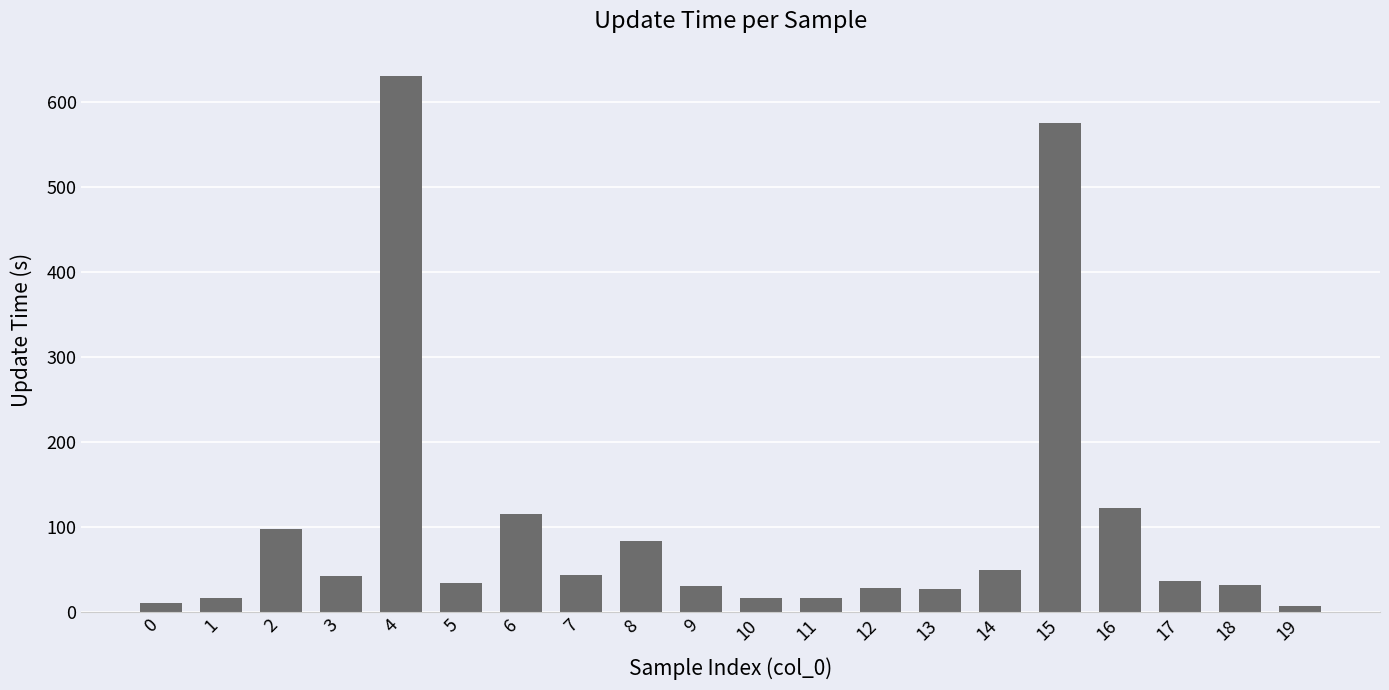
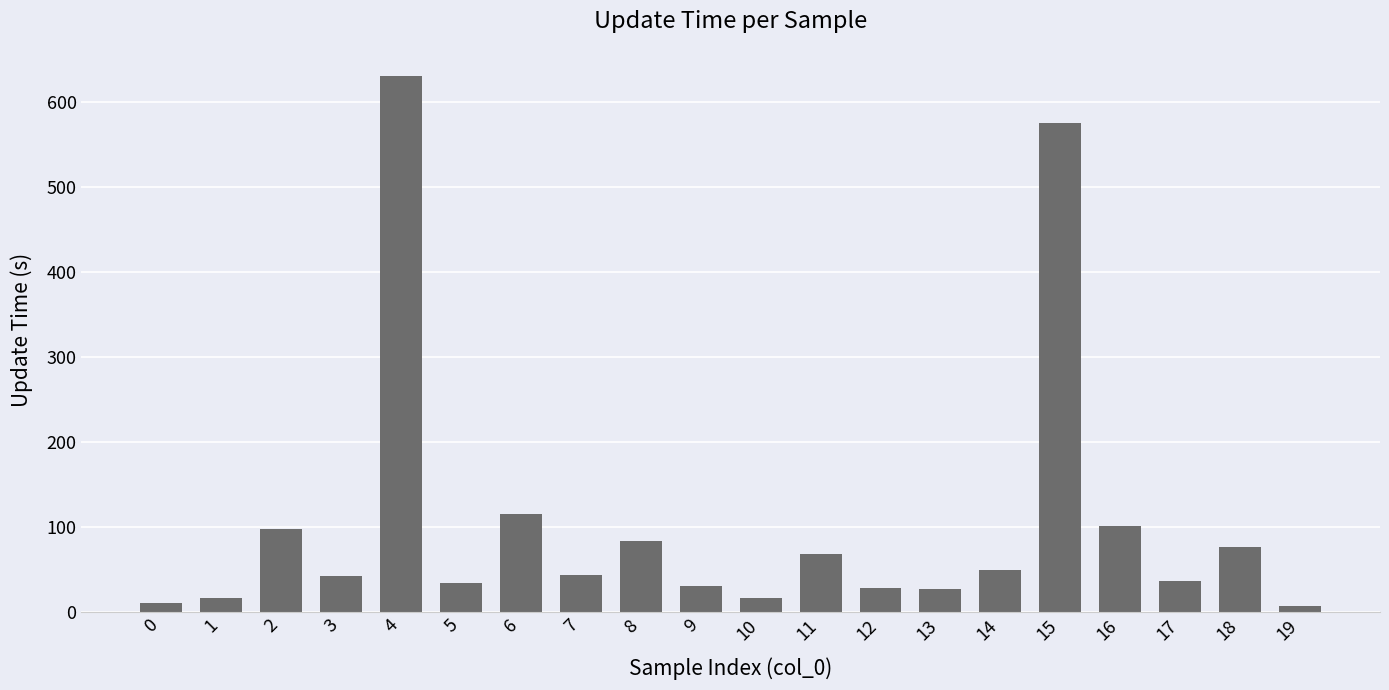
  {
    "0": 10,
    "1": 20,
    "2": 100,
    "3": 40,
    "4": 630,
    "5": 30,
    "6": 110,
    "7": 40,
    "8": 80,
    "9": 30,
    "10": 20,
-   "11": 20,
+   "11": 70,
    "12": 30,
    "13": 30,
    "14": 50,
    "15": 570,
-   "16": 120,
+   "16": 100,
    "17": 40,
-   "18": 30,
+   "18": 80,
    "19": 10
  }
